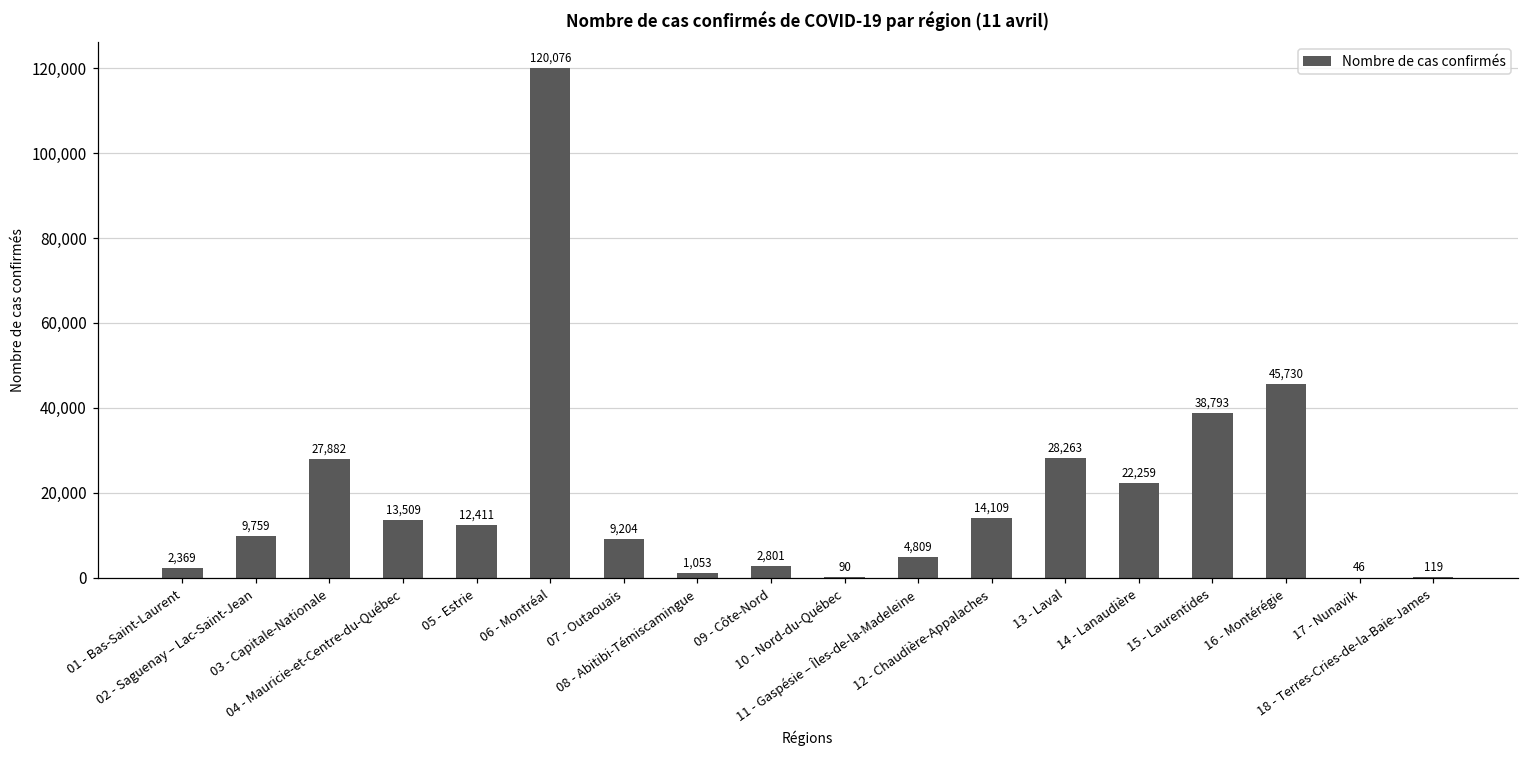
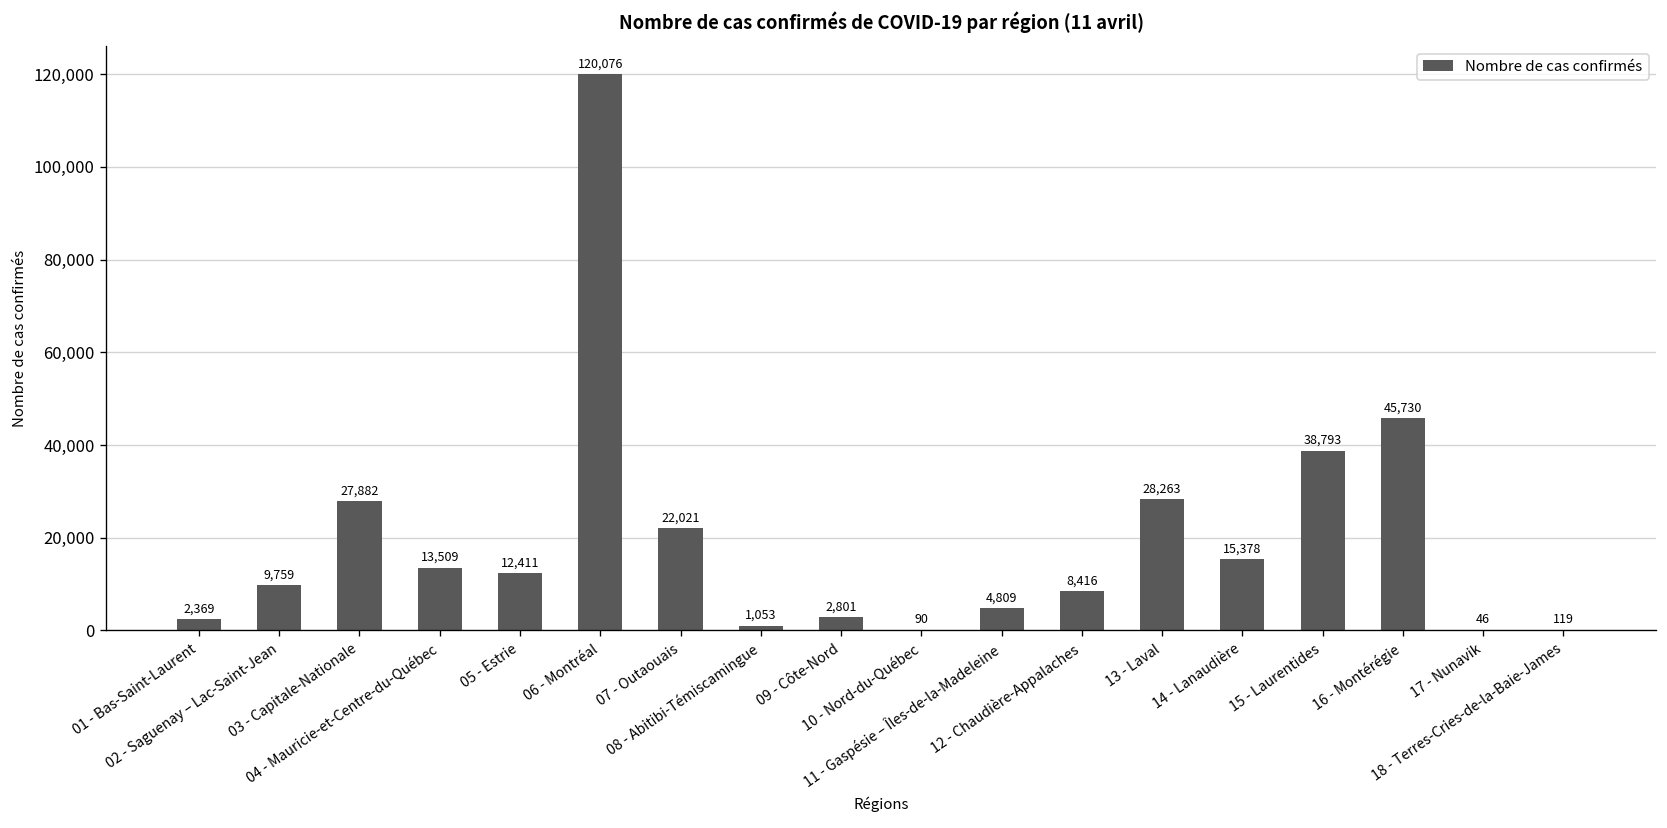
  {
    "01 - Bas-Saint-Laurent": "2,369",
    "02 - Saguenay – Lac-Saint-Jean": "9,759",
    "03 - Capitale-Nationale": "27,882",
    "04 - Mauricie-et-Centre-du-Québec": "13,509",
    "05 - Estrie": "12,411",
    "06 - Montréal": "120,076",
-   "07 - Outaouais": "9,204",
+   "07 - Outaouais": "22,021",
    "08 - Abitibi-Témiscamingue": "1,053",
    "09 - Côte-Nord": "2,801",
    "10 - Nord-du-Québec": "90",
    "11 - Gaspésie – Îles-de-la-Madeleine": "4,809",
-   "12 - Chaudière-Appalaches": "14,109",
+   "12 - Chaudière-Appalaches": "8,416",
    "13 - Laval": "28,263",
-   "14 - Lanaudière": "22,259",
+   "14 - Lanaudière": "15,378",
    "15 - Laurentides": "38,793",
    "16 - Montérégie": "45,730",
    "17 - Nunavik": "46",
    "18 - Terres-Cries-de-la-Baie-James": "119"
  }
